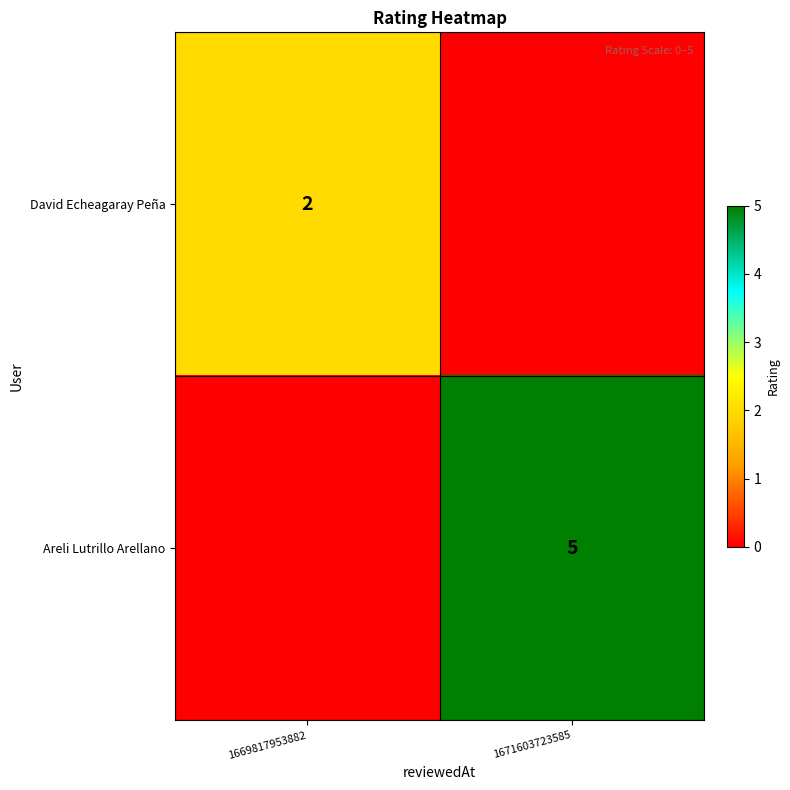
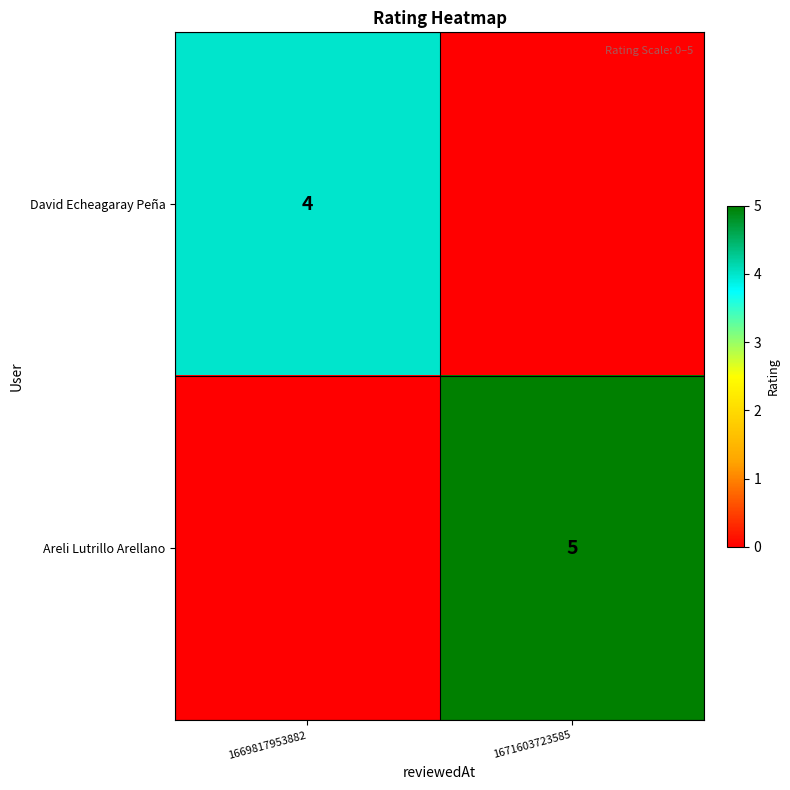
  {
    "David Echeagaray Peña": {
-     "1669817953882": 2
+     "1669817953882": 4
    },
    "Areli Lutrillo Arellano": {
      "1671603723585": 5
    }
  }
